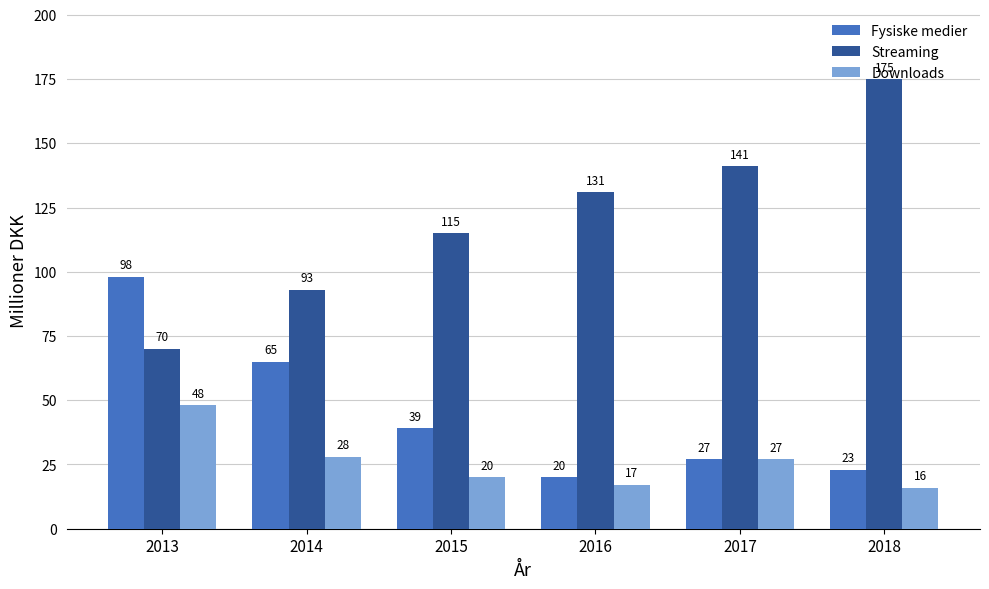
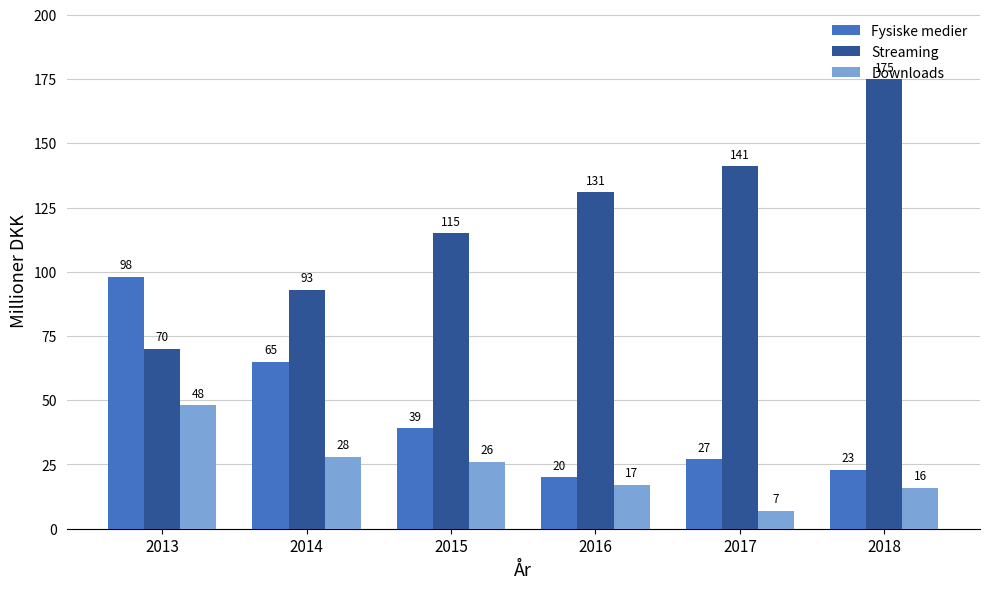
  {
    "Downloads": {
      "2013": 48,
      "2014": 28,
-     "2015": 20,
+     "2015": 26,
      "2016": 17,
-     "2017": 27,
+     "2017": 7,
      "2018": 16
    }
  }
